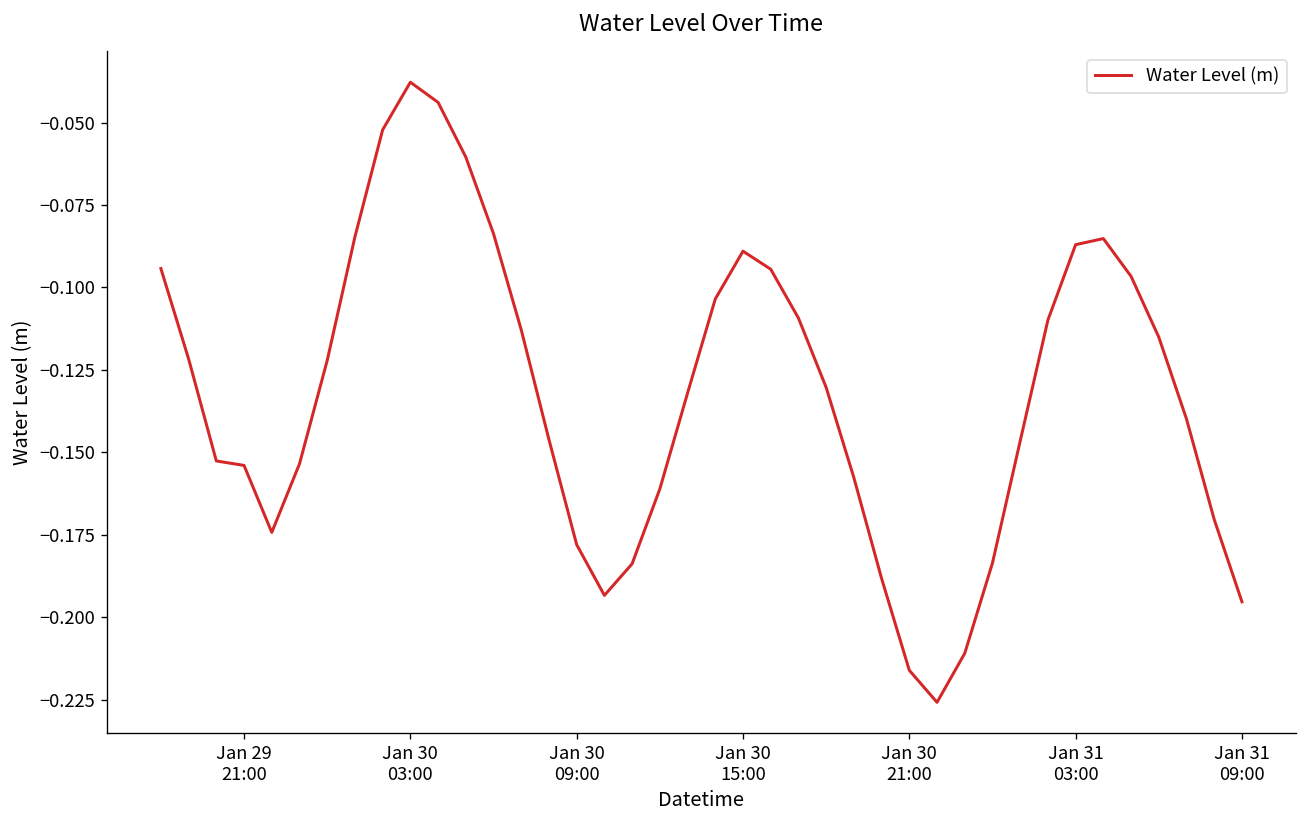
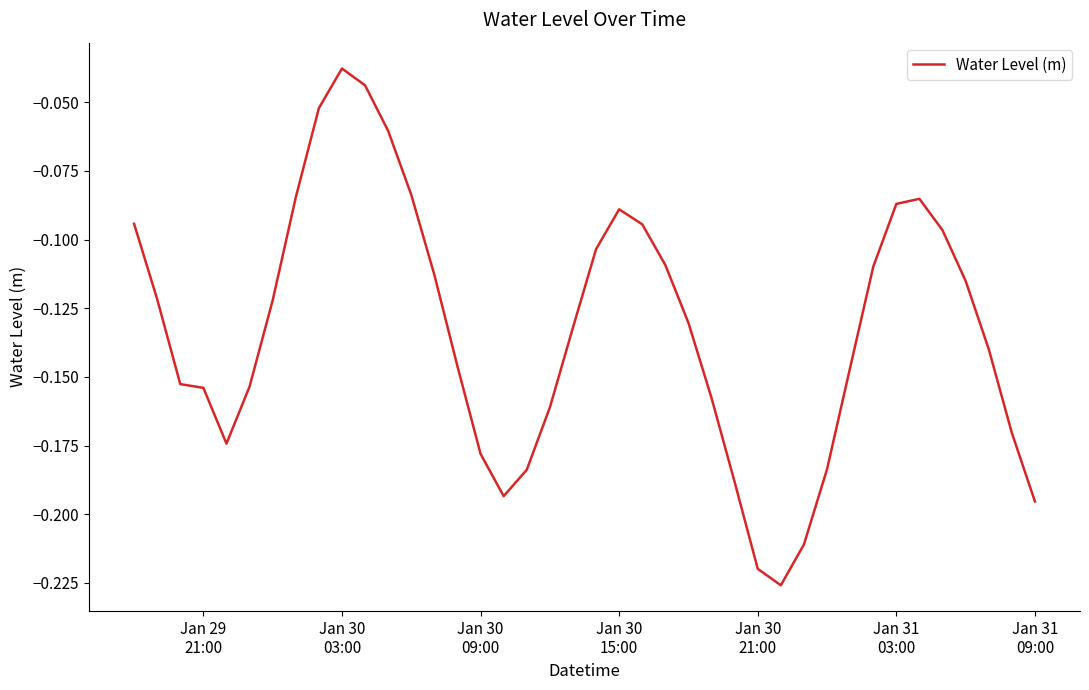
  {
    "Jan 29 21:00": -0.154,
    "Jan 30 03:00": -0.038,
    "Jan 30 09:00": -0.178,
    "Jan 30 15:00": -0.089,
-   "Jan 30 21:00": -0.216,
+   "Jan 30 21:00": -0.220,
    "Jan 31 03:00": -0.087,
    "Jan 31 09:00": -0.195
  }
